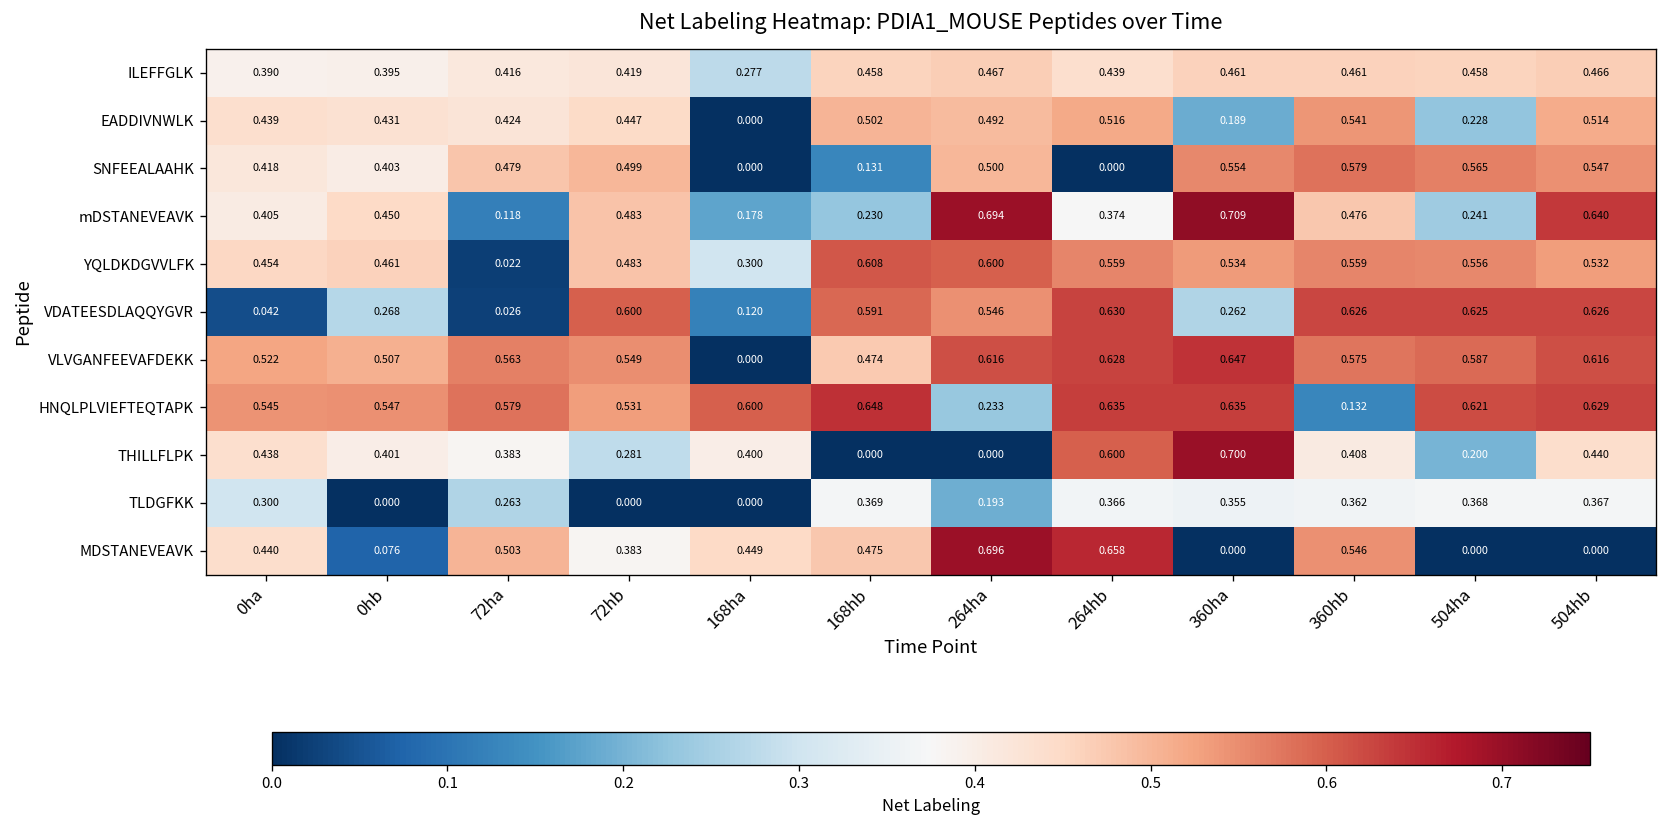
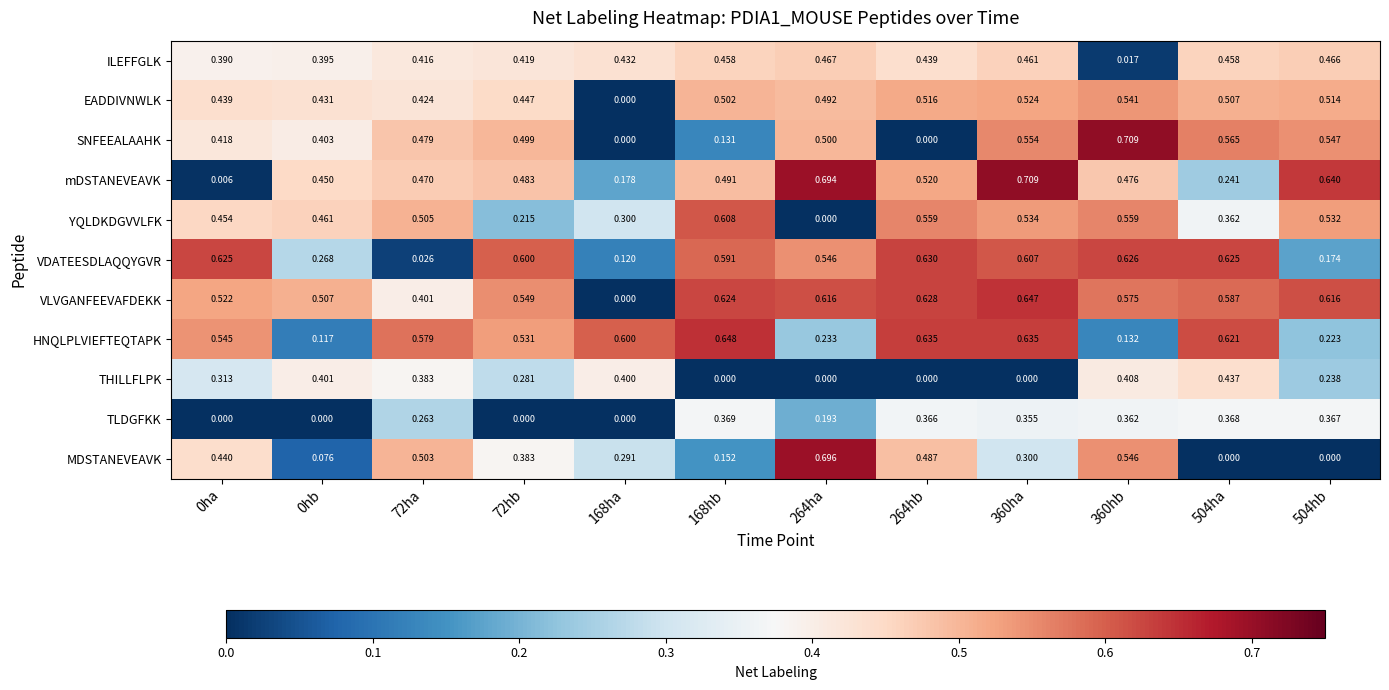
  {
    "ILEFFGLK": {
      "0ha": 0.390,
      "0hb": 0.395,
      "72ha": 0.416,
      "72hb": 0.419,
-     "168ha": 0.277,
+     "168ha": 0.432,
      "168hb": 0.458,
      "264ha": 0.467,
      "264hb": 0.439,
      "360ha": 0.461,
-     "360hb": 0.461,
+     "360hb": 0.017,
      "504ha": 0.458,
      "504hb": 0.466
    },
    "EADDIVNWLK": {
      "0ha": 0.439,
      "0hb": 0.431,
      "72ha": 0.424,
      "72hb": 0.447,
      "168ha": 0.000,
      "168hb": 0.502,
      "264ha": 0.492,
      "264hb": 0.516,
-     "360ha": 0.189,
+     "360ha": 0.524,
      "360hb": 0.541,
-     "504ha": 0.228,
+     "504ha": 0.507,
      "504hb": 0.514
    },
    "SNFEEALAAHK": {
      "0ha": 0.418,
      "0hb": 0.403,
      "72ha": 0.479,
      "72hb": 0.499,
      "168ha": 0.000,
      "168hb": 0.131,
      "264ha": 0.500,
      "264hb": 0.000,
      "360ha": 0.554,
-     "360hb": 0.579,
+     "360hb": 0.709,
      "504ha": 0.565,
      "504hb": 0.547
    },
    "mDSTANEVEAVK": {
-     "0ha": 0.405,
+     "0ha": 0.006,
      "0hb": 0.450,
-     "72ha": 0.118,
+     "72ha": 0.470,
      "72hb": 0.483,
      "168ha": 0.178,
-     "168hb": 0.230,
+     "168hb": 0.491,
      "264ha": 0.694,
-     "264hb": 0.374,
+     "264hb": 0.520,
      "360ha": 0.709,
      "360hb": 0.476,
      "504ha": 0.241,
      "504hb": 0.640
    },
    "YQLDKDGVVLFK": {
      "0ha": 0.454,
      "0hb": 0.461,
-     "72ha": 0.022,
-     "72hb": 0.483,
+     "72ha": 0.505,
+     "72hb": 0.215,
      "168ha": 0.300,
      "168hb": 0.608,
-     "264ha": 0.600,
+     "264ha": 0.000,
      "264hb": 0.559,
      "360ha": 0.534,
      "360hb": 0.559,
-     "504ha": 0.556,
+     "504ha": 0.362,
      "504hb": 0.532
    },
    "VDATEESDLAQQYGVR": {
-     "0ha": 0.042,
+     "0ha": 0.625,
      "0hb": 0.268,
      "72ha": 0.026,
      "72hb": 0.600,
      "168ha": 0.120,
      "168hb": 0.591,
      "264ha": 0.546,
      "264hb": 0.630,
-     "360ha": 0.262,
+     "360ha": 0.607,
      "360hb": 0.626,
      "504ha": 0.625,
-     "504hb": 0.626
+     "504hb": 0.174
    },
    "VLVGANFEEVAFDEKK": {
      "0ha": 0.522,
      "0hb": 0.507,
-     "72ha": 0.563,
+     "72ha": 0.401,
      "72hb": 0.549,
      "168ha": 0.000,
-     "168hb": 0.474,
+     "168hb": 0.624,
      "264ha": 0.616,
      "264hb": 0.628,
      "360ha": 0.647,
      "360hb": 0.575,
      "504ha": 0.587,
      "504hb": 0.616
    },
    "HNQLPLVIEFTEQTAPK": {
      "0ha": 0.545,
-     "0hb": 0.547,
+     "0hb": 0.117,
      "72ha": 0.579,
      "72hb": 0.531,
      "168ha": 0.600,
      "168hb": 0.648,
      "264ha": 0.233,
      "264hb": 0.635,
      "360ha": 0.635,
      "360hb": 0.132,
      "504ha": 0.621,
-     "504hb": 0.629
+     "504hb": 0.223
    },
    "THILLFLPK": {
-     "0ha": 0.438,
+     "0ha": 0.313,
      "0hb": 0.401,
      "72ha": 0.383,
      "72hb": 0.281,
      "168ha": 0.400,
      "168hb": 0.000,
      "264ha": 0.000,
-     "264hb": 0.600,
-     "360ha": 0.700,
+     "264hb": 0.000,
+     "360ha": 0.000,
      "360hb": 0.408,
-     "504ha": 0.200,
-     "504hb": 0.440
+     "504ha": 0.437,
+     "504hb": 0.238
    },
    "TLDGFKK": {
-     "0ha": 0.300,
+     "0ha": 0.000,
      "0hb": 0.000,
      "72ha": 0.263,
      "72hb": 0.000,
      "168ha": 0.000,
      "168hb": 0.369,
      "264ha": 0.193,
      "264hb": 0.366,
      "360ha": 0.355,
      "360hb": 0.362,
      "504ha": 0.368,
      "504hb": 0.367
    },
    "MDSTANEVEAVK": {
      "0ha": 0.440,
      "0hb": 0.076,
      "72ha": 0.503,
      "72hb": 0.383,
-     "168ha": 0.449,
-     "168hb": 0.475,
+     "168ha": 0.291,
+     "168hb": 0.152,
      "264ha": 0.696,
-     "264hb": 0.658,
-     "360ha": 0.000,
+     "264hb": 0.487,
+     "360ha": 0.300,
      "360hb": 0.546,
      "504ha": 0.000,
      "504hb": 0.000
    }
  }
